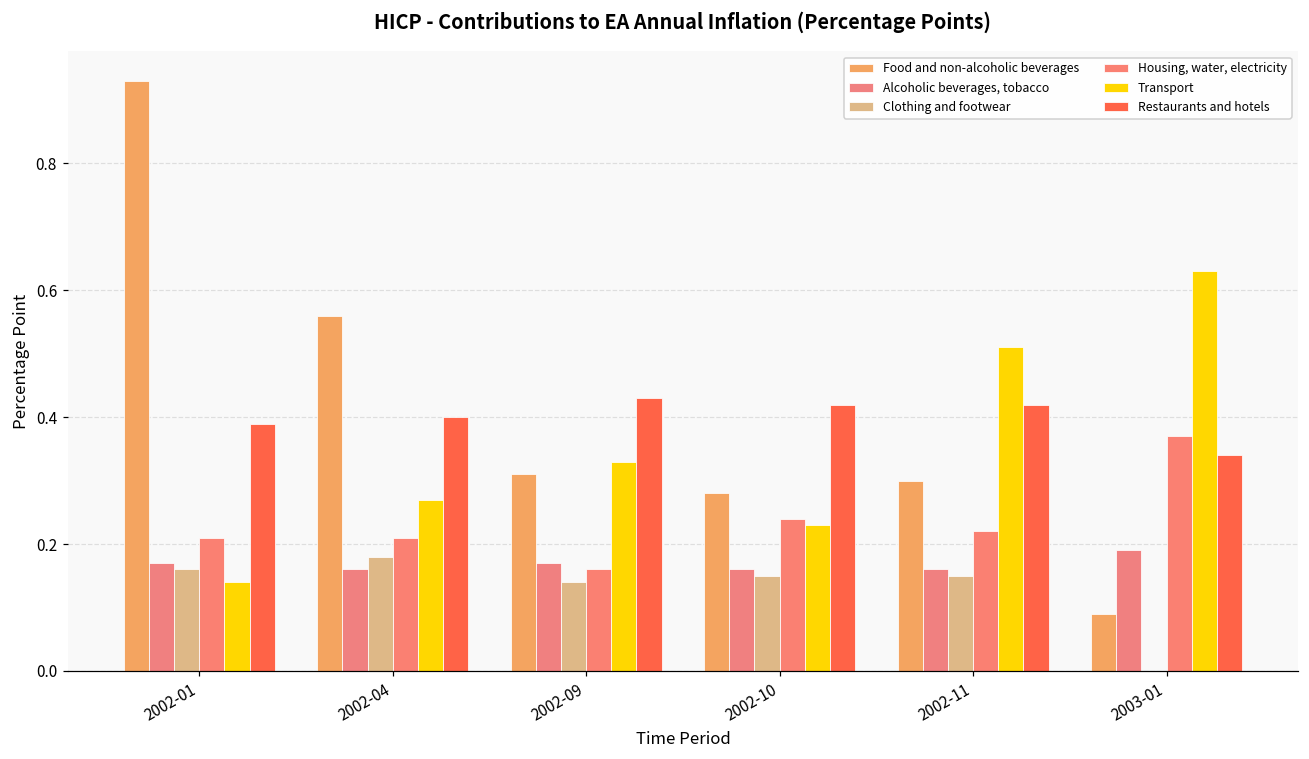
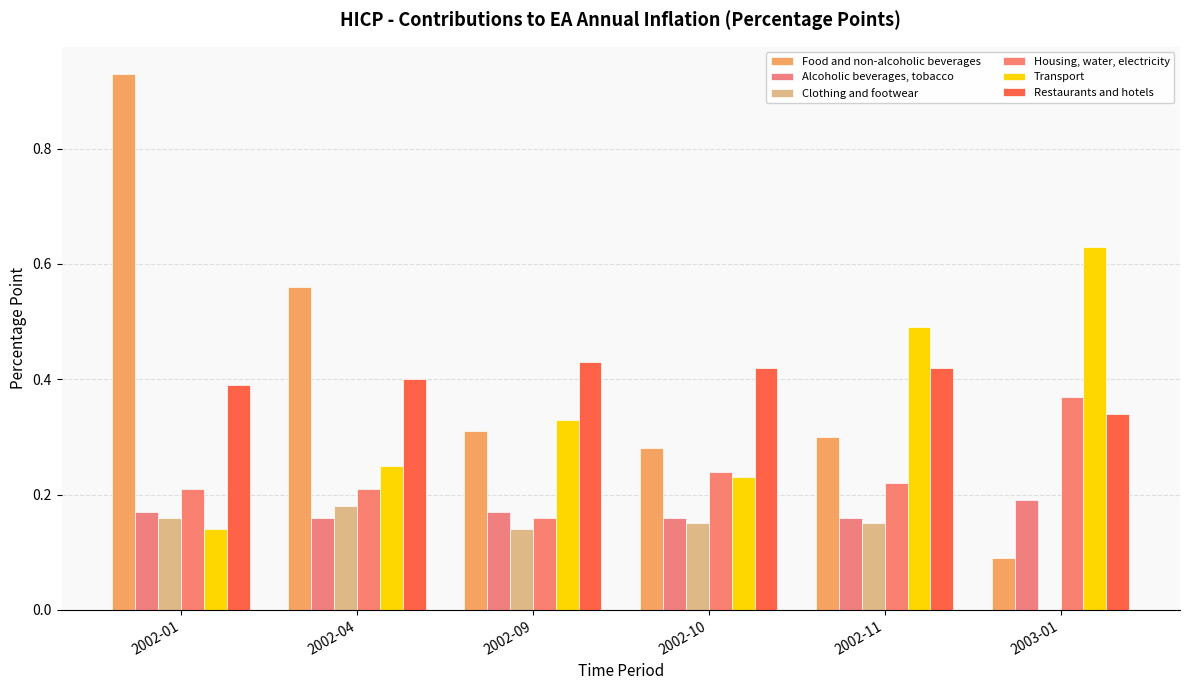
  {
    "Transport": {
      "2002-01": 0.14,
-     "2002-04": 0.27,
+     "2002-04": 0.25,
      "2002-09": 0.33,
      "2002-10": 0.23,
-     "2002-11": 0.51,
+     "2002-11": 0.49,
      "2003-01": 0.63
    }
  }
